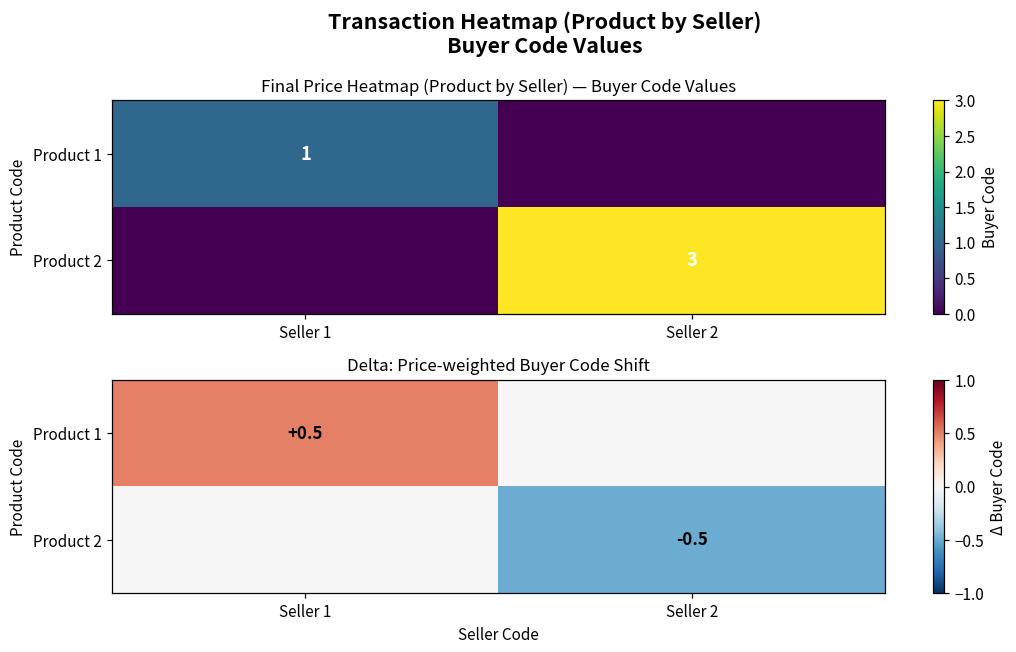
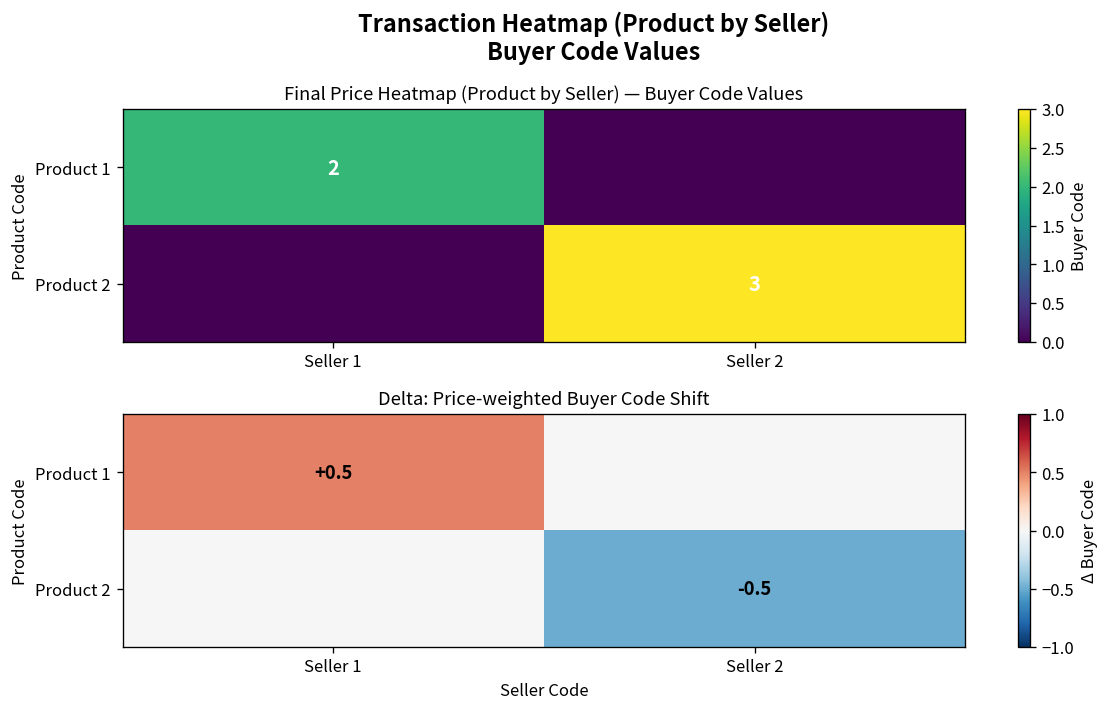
  {
    "Final Price Heatmap (Product by Seller) — Buyer Code Values": {
      "Product 1": {
-       "Seller 1": "1"
+       "Seller 1": "2"
      },
      "Product 2": {
        "Seller 2": "3"
      }
    },
    "Delta: Price-weighted Buyer Code Shift": {
      "Product 1": {
        "Seller 1": "+0.5"
      },
      "Product 2": {
        "Seller 2": "-0.5"
      }
    }
  }
